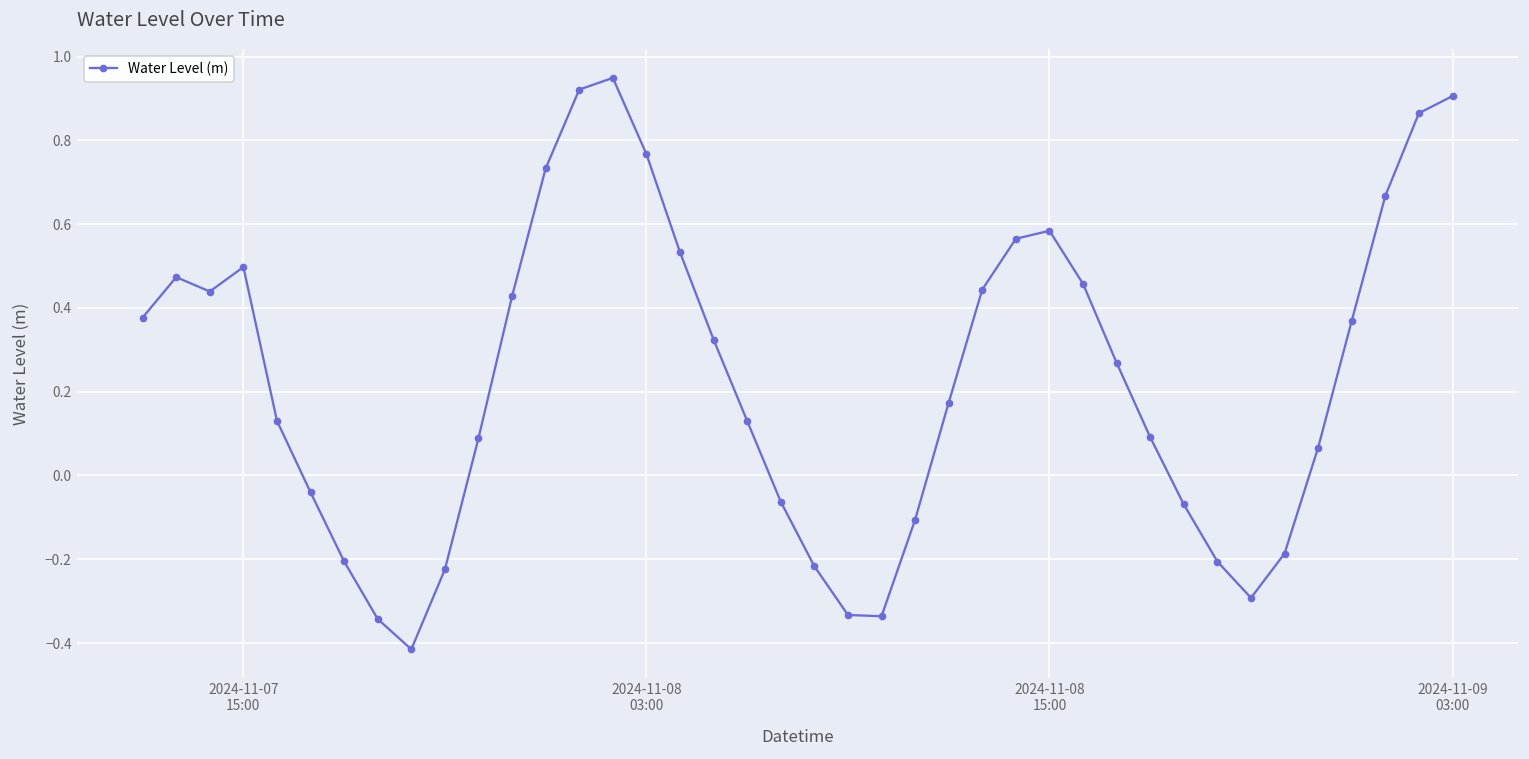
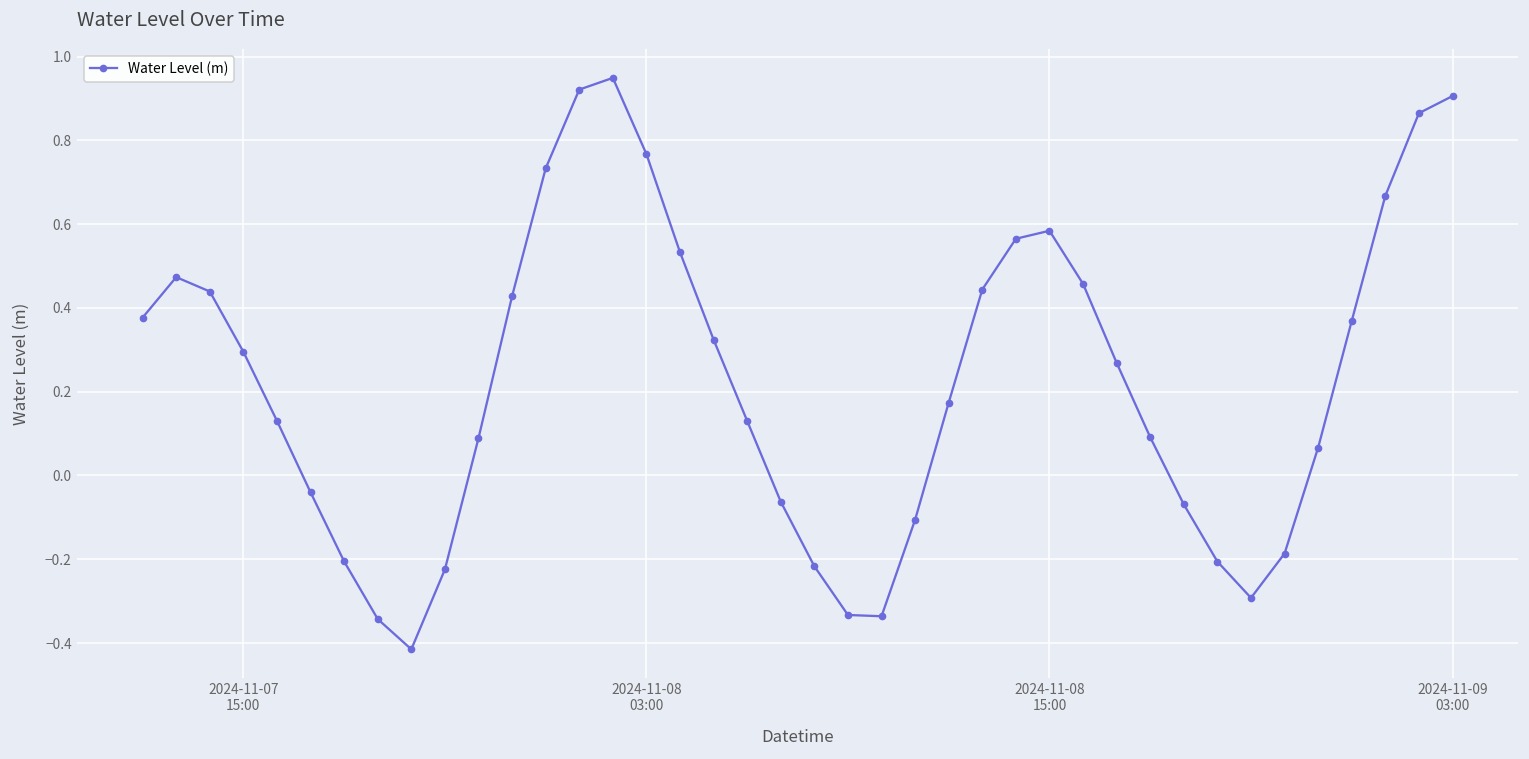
  {
-   "2024-11-07 15:00": 0.50,
+   "2024-11-07 15:00": 0.30,
    "2024-11-08 03:00": 0.77,
    "2024-11-08 15:00": 0.58,
    "2024-11-09 03:00": 0.91
  }
